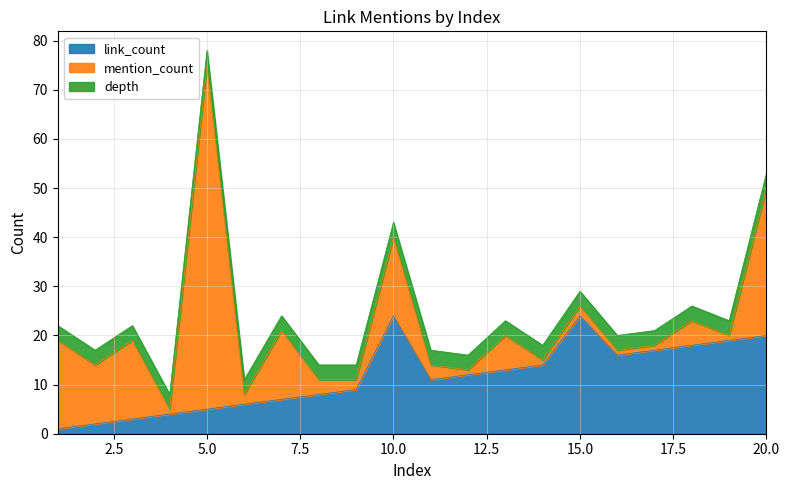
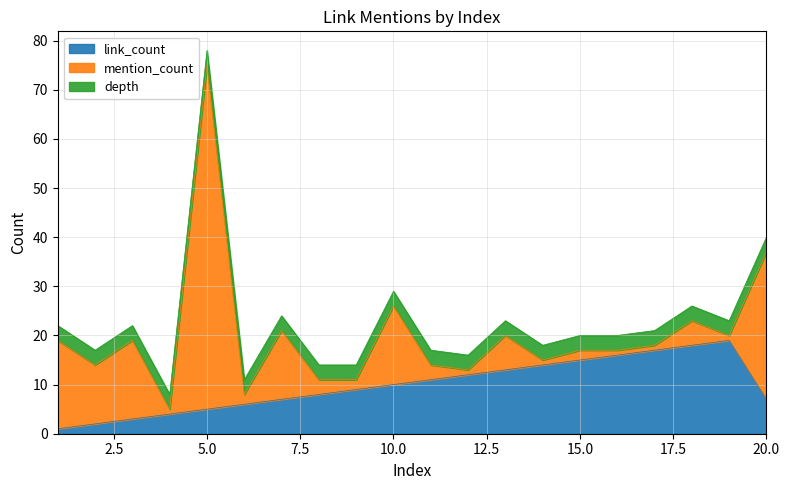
  {
    "link_count": {
      "5.0": 5,
-     "10.0": 24,
-     "15.0": 24,
-     "20.0": 20
+     "10.0": 10,
+     "15.0": 15,
+     "20.0": 7
    },
    "mention_count": {
      "5.0": 70,
      "10.0": 16,
      "15.0": 2,
      "20.0": 30
    },
    "depth": {
      "5.0": 3,
      "10.0": 3,
      "15.0": 3,
      "20.0": 3
    }
  }
